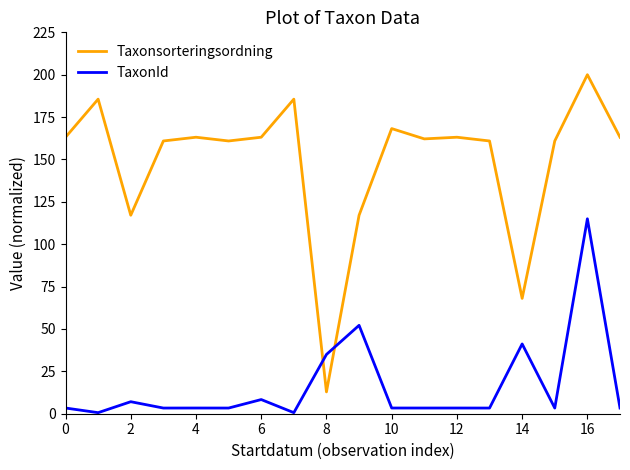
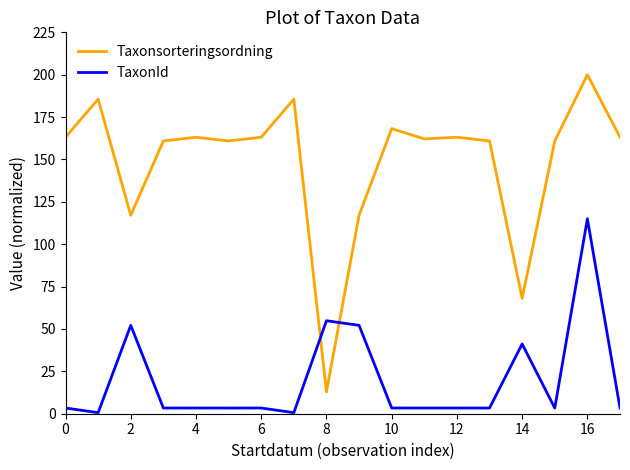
  {
    "Taxonsorteringsordning": {
      "0": 163,
      "2": 117,
      "4": 163,
      "6": 163,
      "8": 13,
      "10": 168,
      "12": 163,
      "14": 68,
      "16": 200
    },
    "TaxonId": {
      "0": 3,
-     "2": 7,
+     "2": 52,
      "4": 3,
-     "6": 8,
-     "8": 35,
+     "6": 3,
+     "8": 55,
      "10": 3,
      "12": 3,
      "14": 41,
      "16": 115
    }
  }
